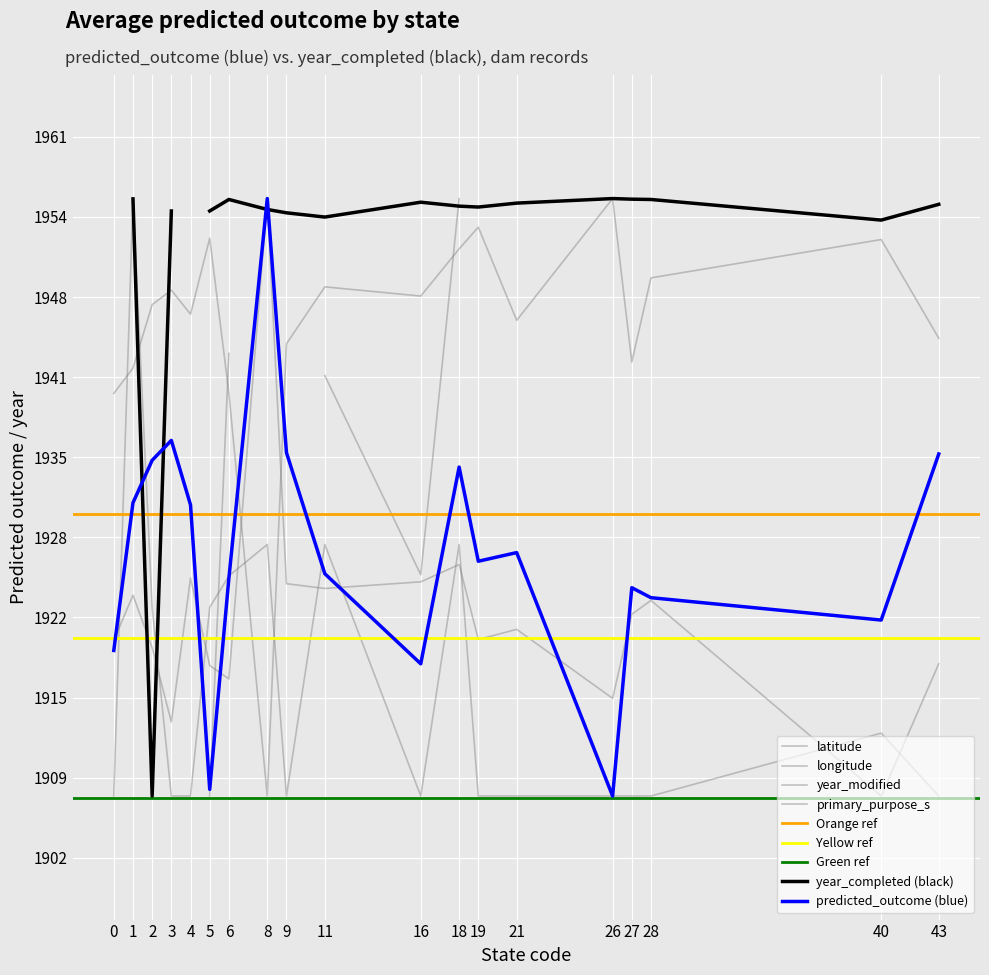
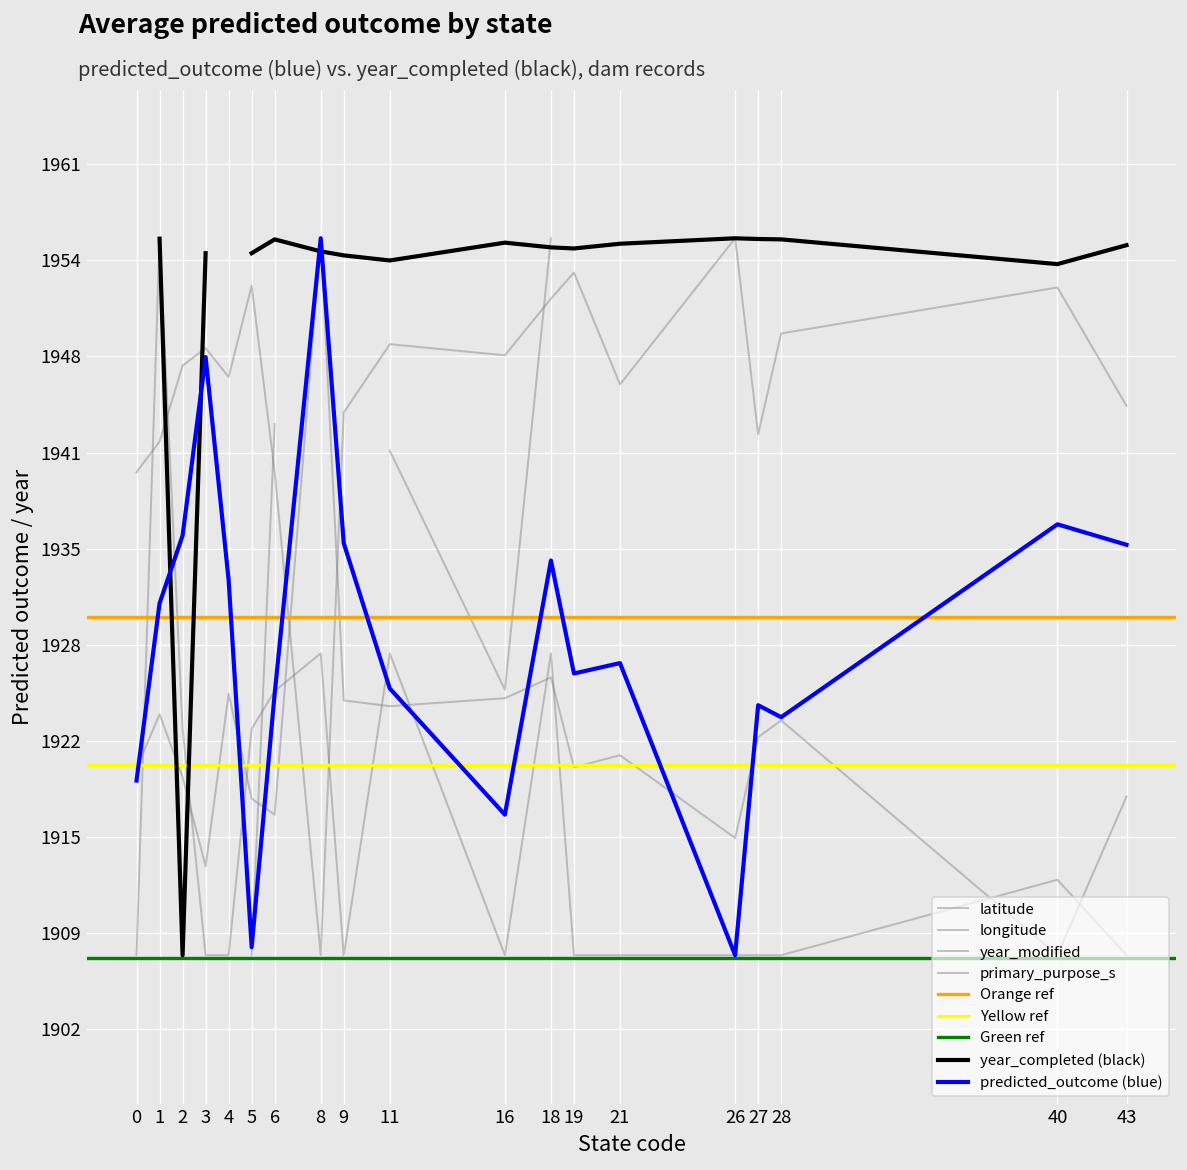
  {
    "year_completed (black)": {
      "2": 1907.2,
      "3": 1954.5,
      "5": 1954.5,
      "6": 1955.5,
      "8": 1954.7,
      "9": 1954.4,
      "11": 1954.0,
      "16": 1955.2,
      "18": 1954.9,
      "19": 1954.9,
      "21": 1955.2,
      "27": 1955.5,
      "28": 1955.5,
      "40": 1953.8,
      "43": 1955.1
    },
    "predicted_outcome (blue)": {
      "0": 1919.0,
      "1": 1930.9,
-     "2": 1934.4,
-     "3": 1936.0,
-     "4": 1930.8,
+     "2": 1935.5,
+     "3": 1947.5,
+     "4": 1932.5,
      "5": 1907.7,
      "9": 1935.0,
      "11": 1925.2,
-     "16": 1917.9,
+     "16": 1916.7,
      "18": 1933.8,
      "19": 1926.2,
      "21": 1926.9,
      "27": 1924.1,
      "28": 1923.2,
-     "40": 1921.4,
+     "40": 1936.3,
      "43": 1934.9
    }
  }
